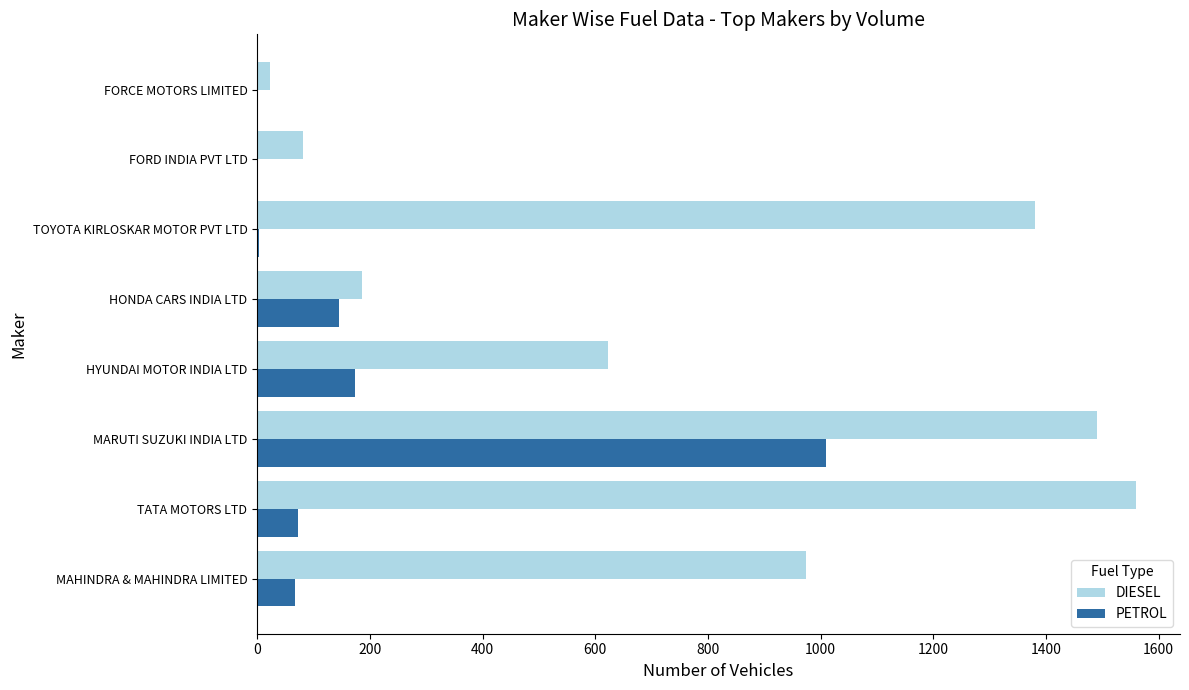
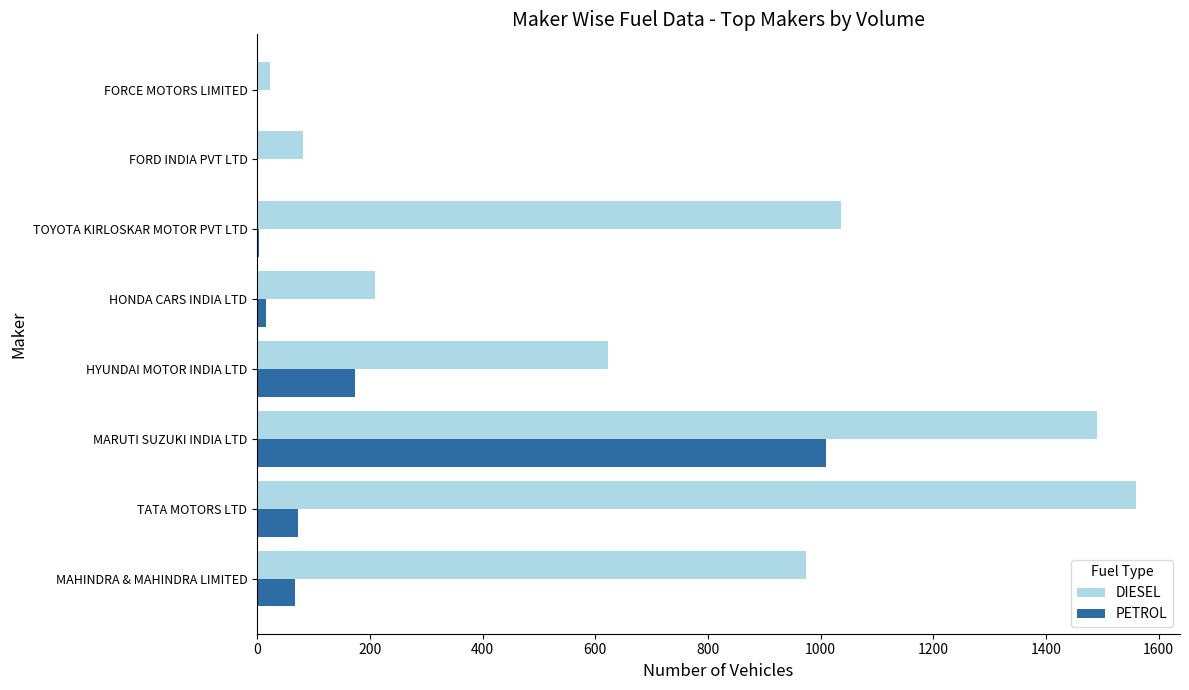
  {
    "DIESEL": {
      "FORCE MOTORS LIMITED": 20,
      "FORD INDIA PVT LTD": 80,
-     "TOYOTA KIRLOSKAR MOTOR PVT LTD": 1380,
-     "HONDA CARS INDIA LTD": 190,
+     "TOYOTA KIRLOSKAR MOTOR PVT LTD": 1040,
+     "HONDA CARS INDIA LTD": 210,
      "HYUNDAI MOTOR INDIA LTD": 620,
      "MARUTI SUZUKI INDIA LTD": 1490,
      "TATA MOTORS LTD": 1560,
      "MAHINDRA & MAHINDRA LIMITED": 980
    },
    "PETROL": {
      "FORCE MOTORS LIMITED": 0,
-     "HONDA CARS INDIA LTD": 150,
+     "HONDA CARS INDIA LTD": 20,
      "HYUNDAI MOTOR INDIA LTD": 170,
      "MARUTI SUZUKI INDIA LTD": 1010,
      "TATA MOTORS LTD": 70,
      "MAHINDRA & MAHINDRA LIMITED": 70
    }
  }
